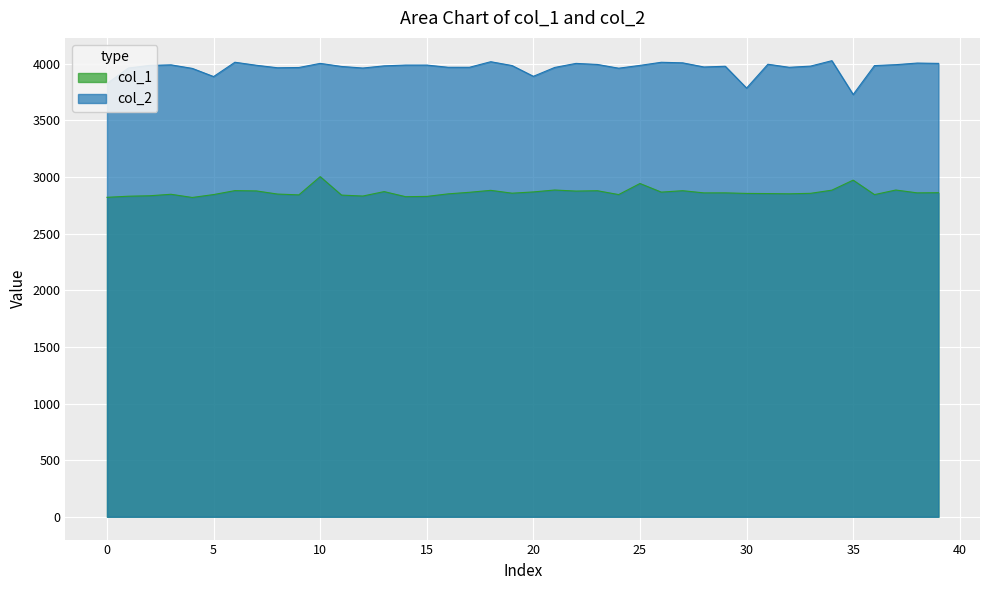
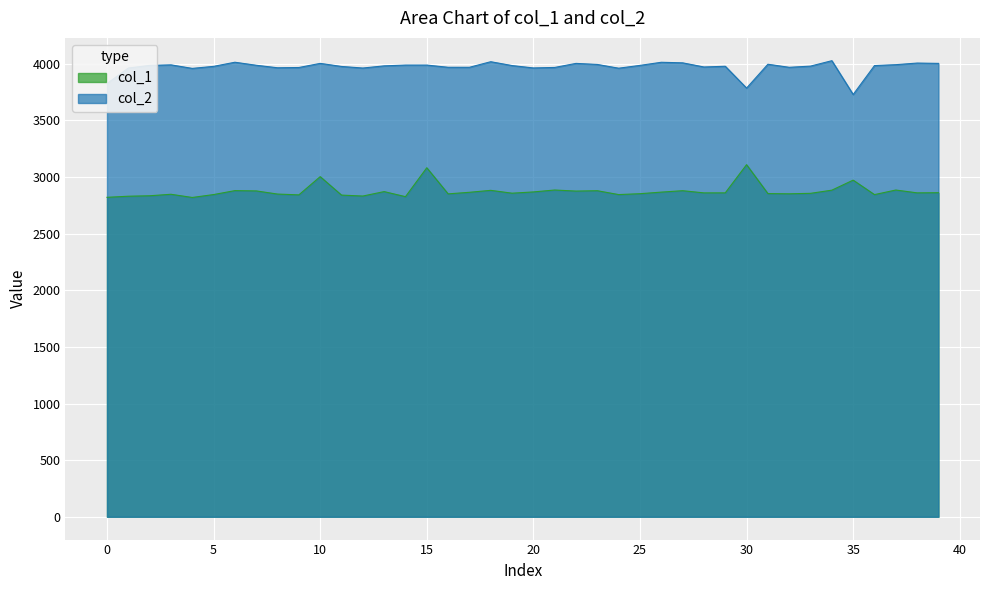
  {
    "col_1": {
      "0": 2820,
      "5": 2850,
      "10": 3000,
-     "15": 2830,
+     "15": 3080,
      "20": 2870,
-     "25": 2940,
-     "30": 2860,
+     "25": 2850,
+     "30": 3110,
      "35": 2970
    },
    "col_2": {
-     "5": 3890,
+     "5": 3980,
      "10": 4000,
      "15": 3990,
-     "20": 3890,
+     "20": 3960,
      "25": 3990,
      "30": 3790,
      "35": 3730
    }
  }
